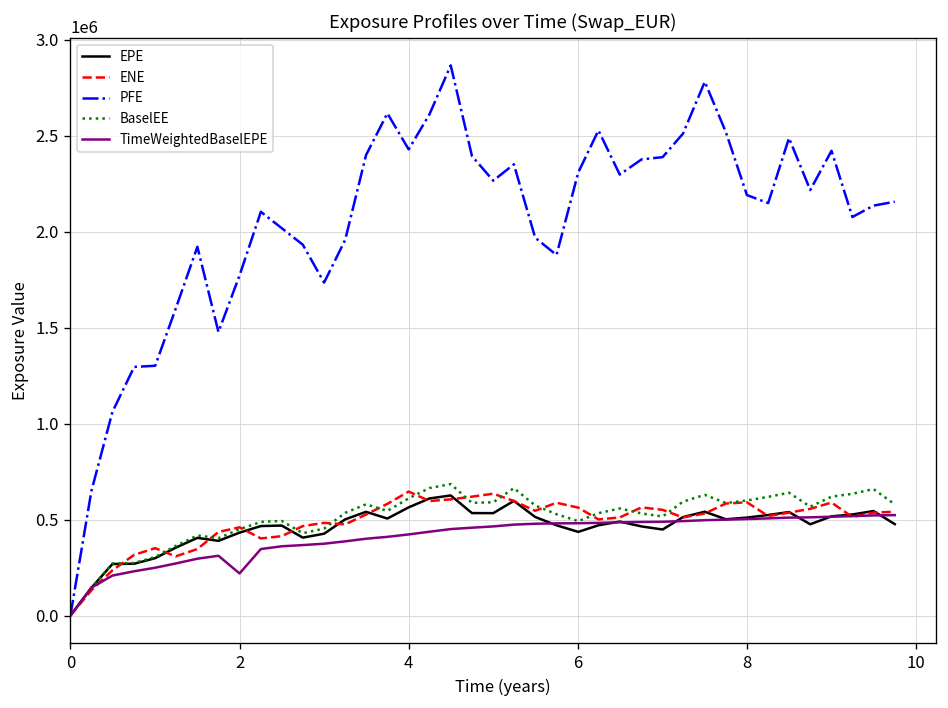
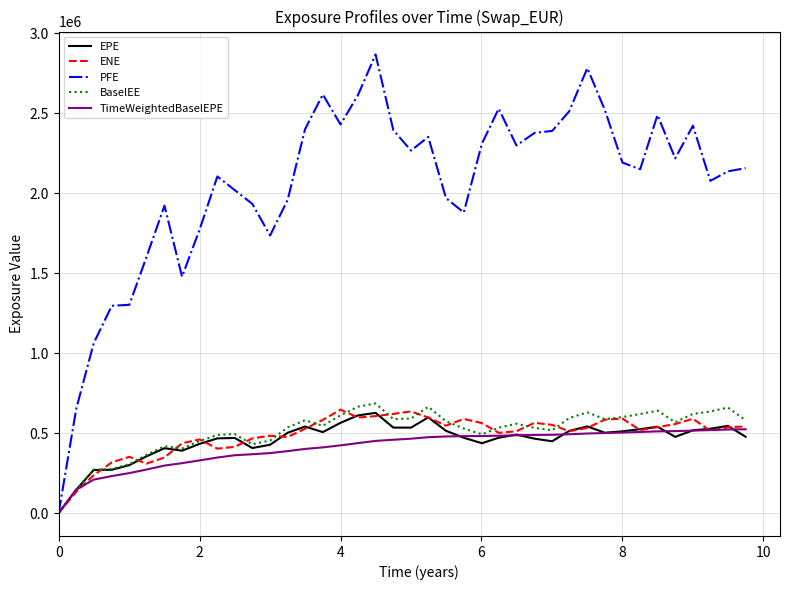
  {
    "EPE": {
      "2": 430000,
      "4": 560000
    },
    "ENE": {
      "4": 650000
    },
    "PFE": {
      "2": 1770000,
      "4": 2430000,
      "8": 2190000
    },
    "BaselEE": {
      "4": 610000
    },
    "TimeWeightedBaselEPE": {
-     "2": 220000,
+     "2": 330000,
      "4": 420000
    }
  }
